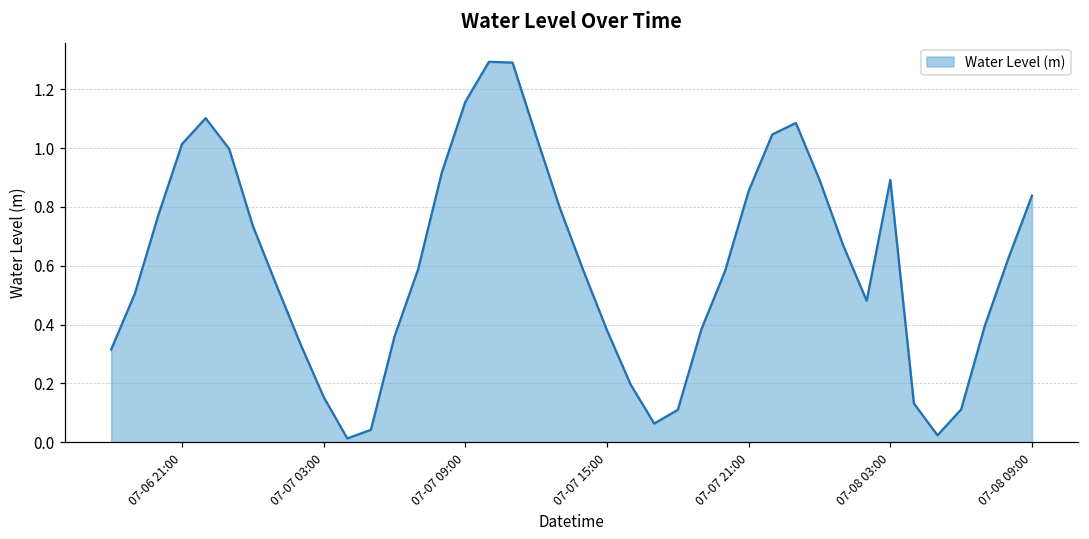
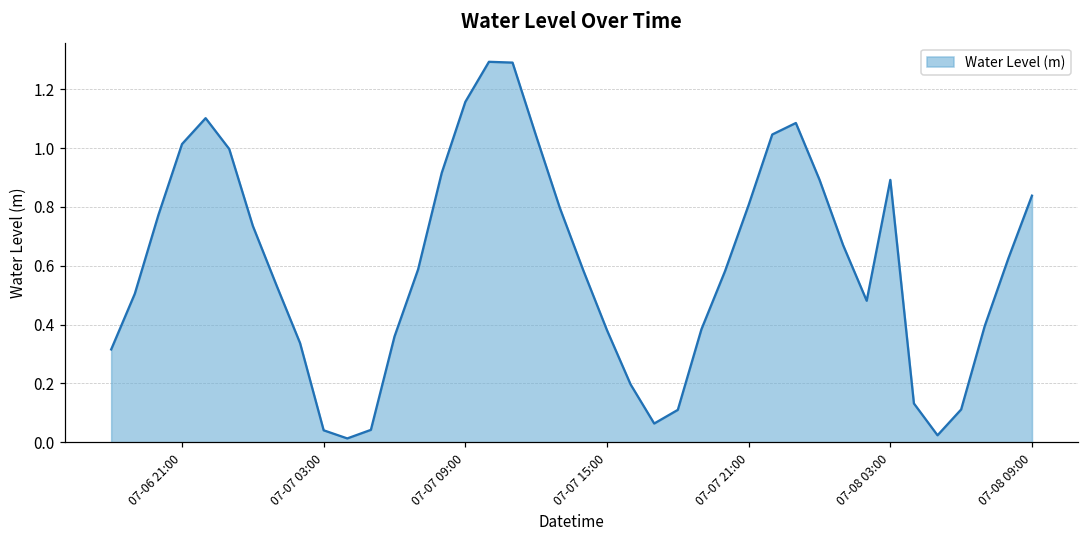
  {
    "07-06 21:00": 1.01,
-   "07-07 03:00": 0.15,
+   "07-07 03:00": 0.04,
    "07-07 09:00": 1.16,
    "07-07 15:00": 0.38,
-   "07-07 21:00": 0.85,
+   "07-07 21:00": 0.81,
    "07-08 03:00": 0.89,
    "07-08 09:00": 0.84
  }
